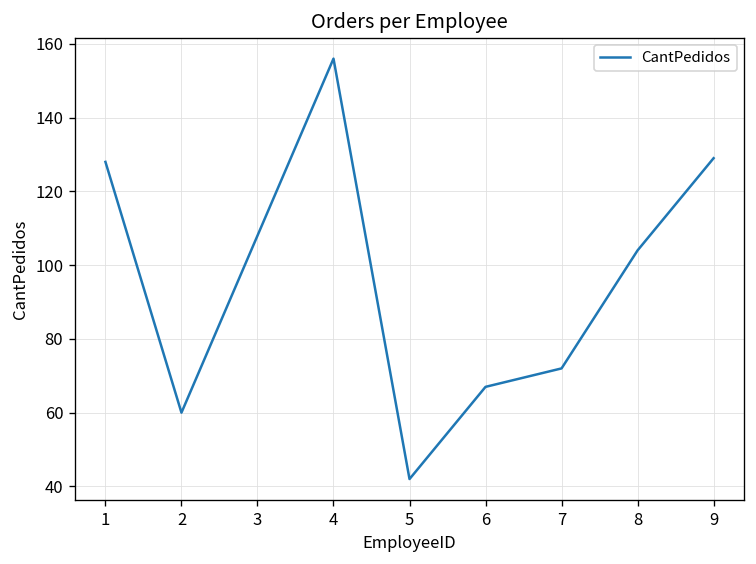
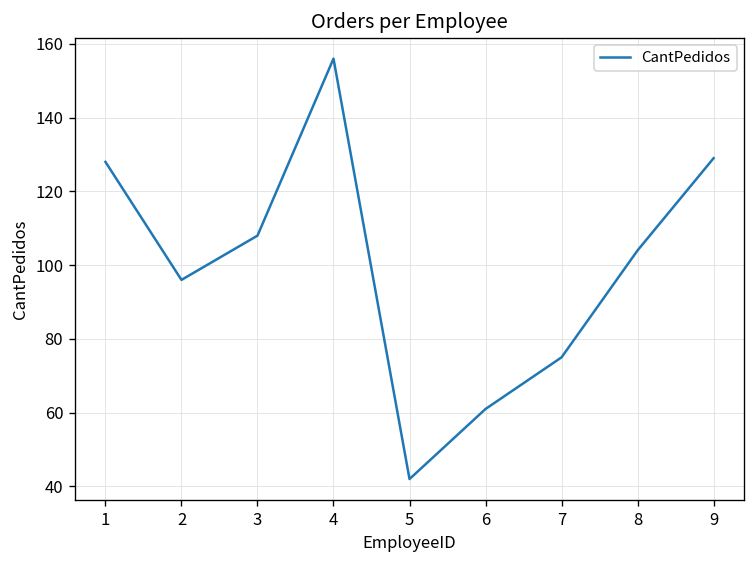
  {
    "1": 128,
-   "2": 60,
+   "2": 96,
    "3": 108,
    "4": 156,
    "5": 42,
-   "6": 67,
-   "7": 72,
+   "6": 61,
+   "7": 75,
    "8": 104,
    "9": 129
  }
